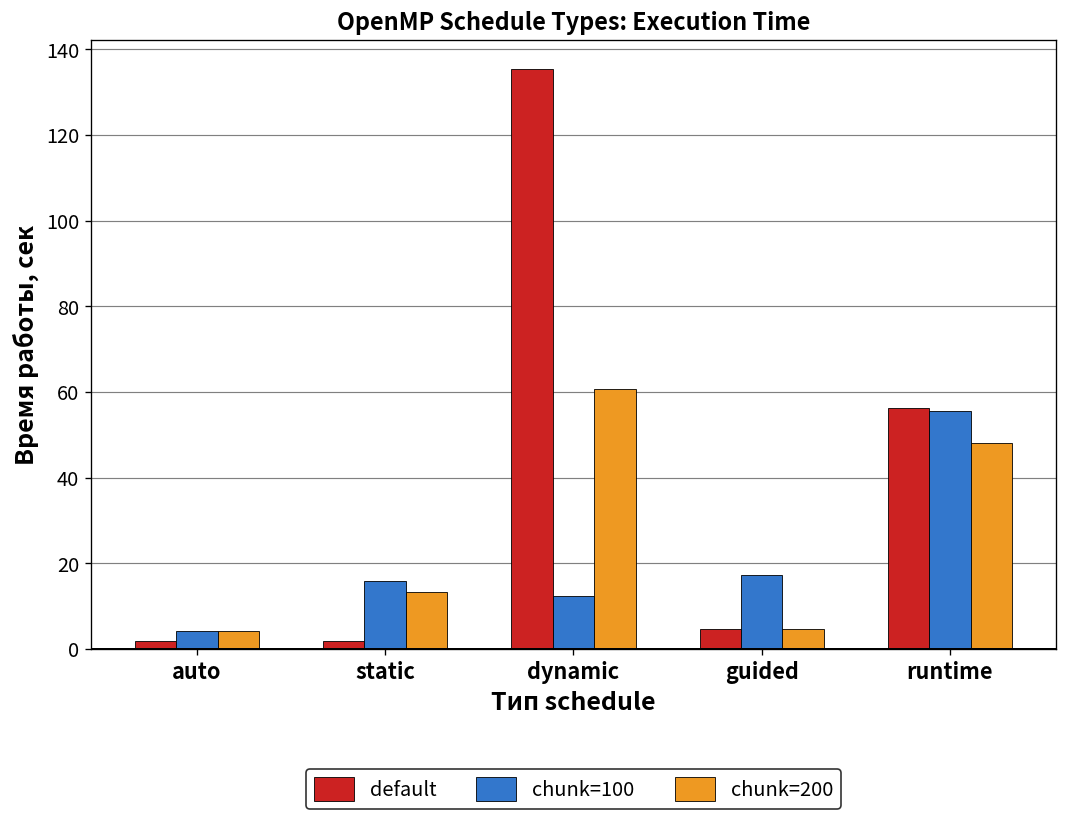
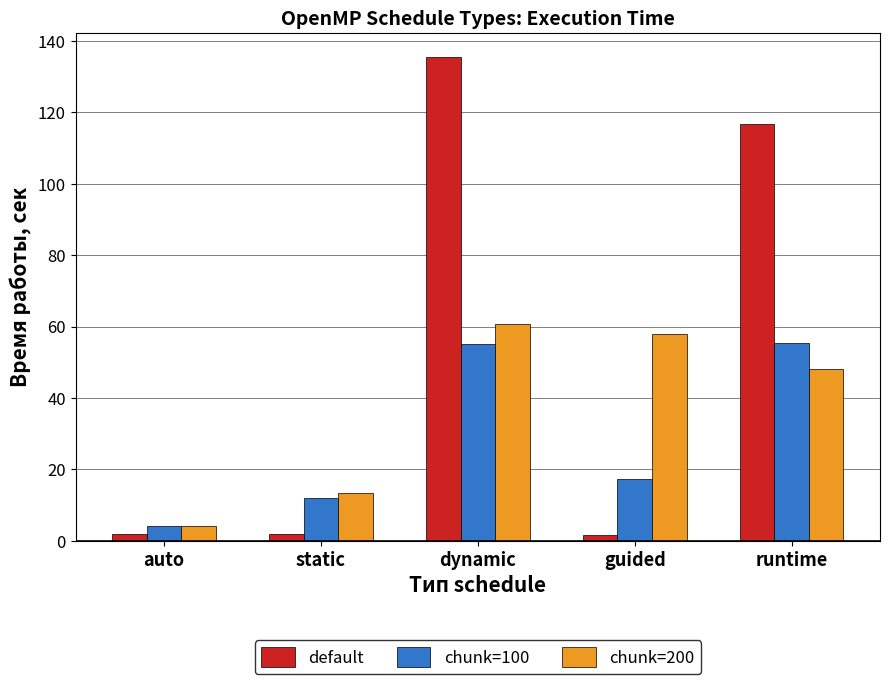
  {
    "default": {
      "auto": 2,
      "static": 2,
      "dynamic": 135,
-     "guided": 5,
-     "runtime": 56
+     "guided": 1,
+     "runtime": 117
    },
    "chunk=100": {
      "auto": 4,
-     "static": 16,
-     "dynamic": 12,
+     "static": 12,
+     "dynamic": 55,
      "guided": 17,
      "runtime": 55
    },
    "chunk=200": {
      "auto": 4,
      "static": 13,
      "dynamic": 61,
-     "guided": 5,
+     "guided": 58,
      "runtime": 48
    }
  }
